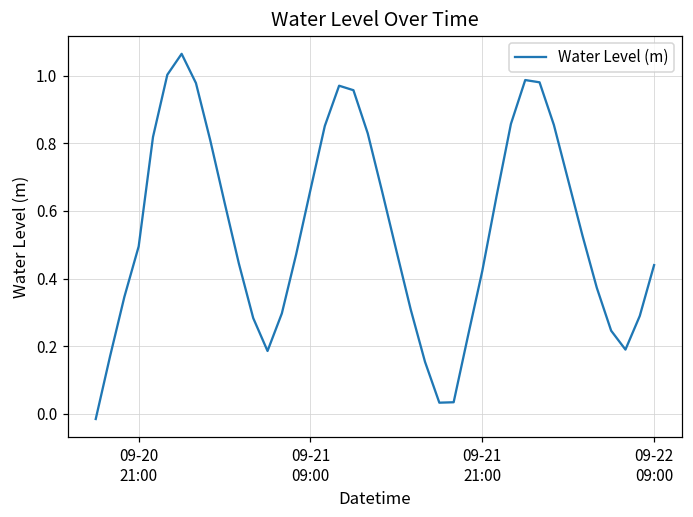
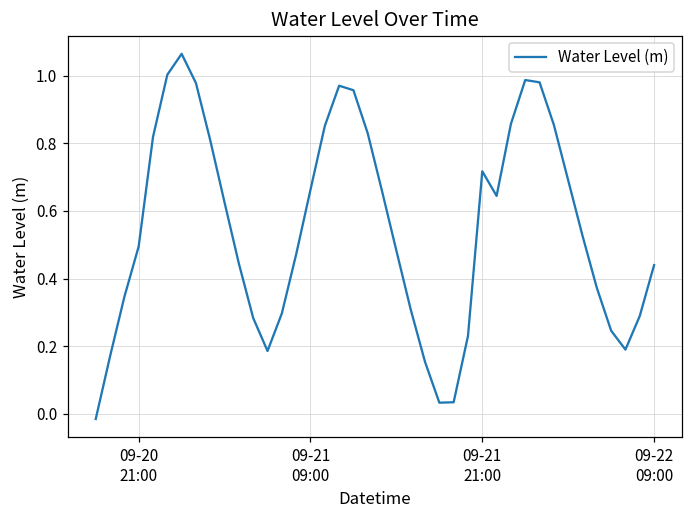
  {
    "09-20 21:00": 0.50,
    "09-21 09:00": 0.66,
-   "09-21 21:00": 0.42,
+   "09-21 21:00": 0.72,
    "09-22 09:00": 0.44
  }
